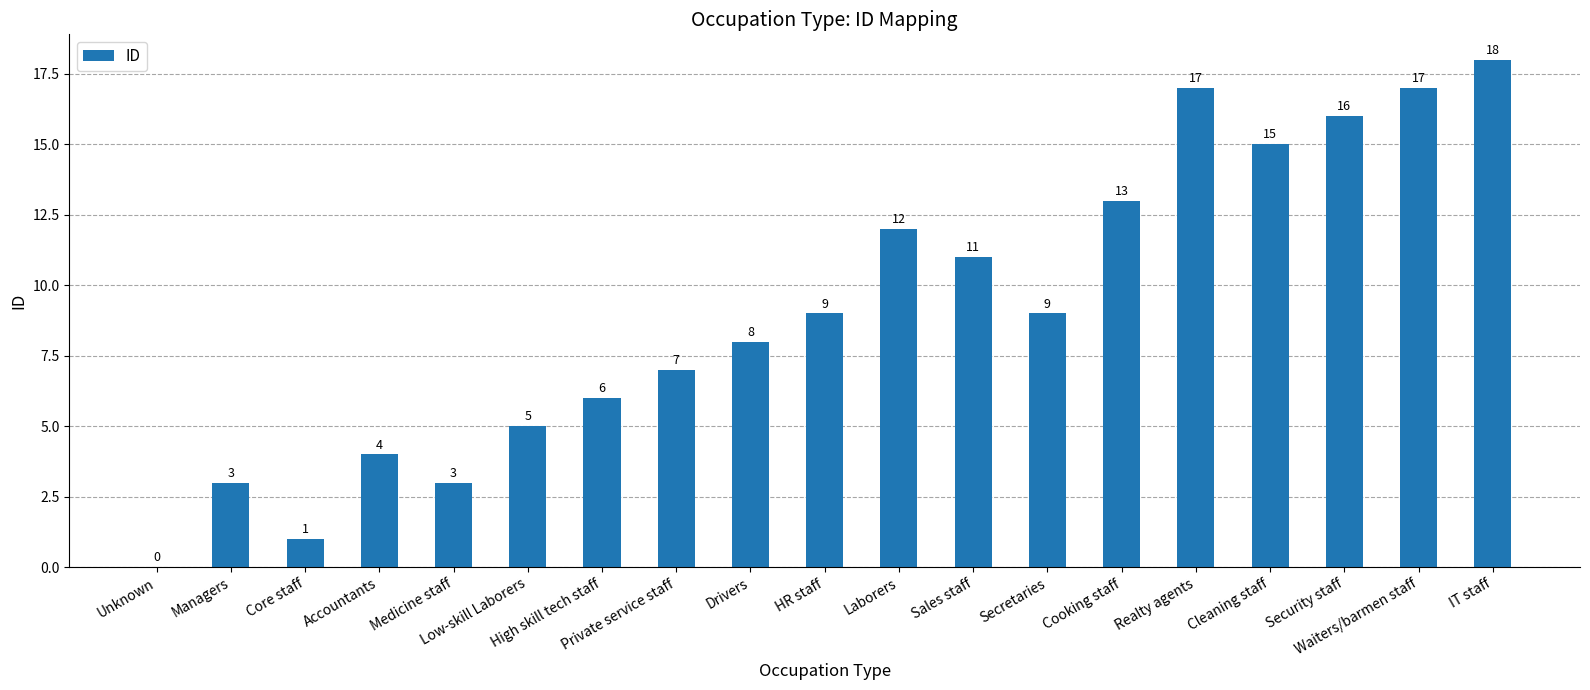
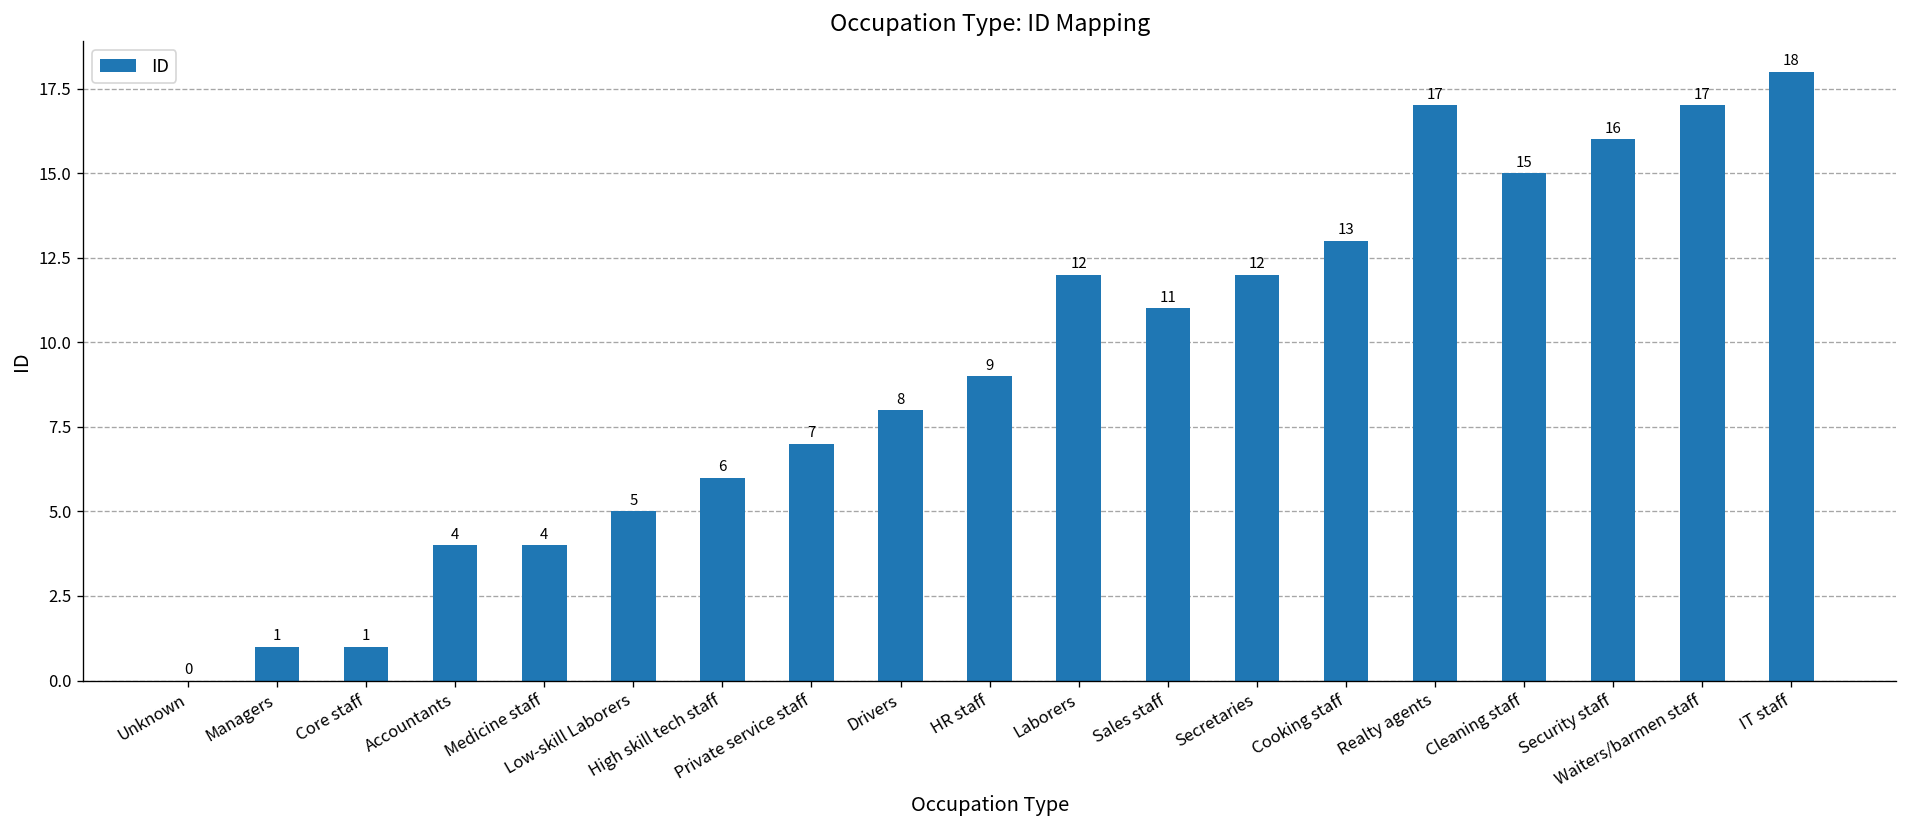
  {
    "Unknown": 0,
-   "Managers": 3,
+   "Managers": 1,
    "Core staff": 1,
    "Accountants": 4,
-   "Medicine staff": 3,
+   "Medicine staff": 4,
    "Low-skill Laborers": 5,
    "High skill tech staff": 6,
    "Private service staff": 7,
    "Drivers": 8,
    "HR staff": 9,
    "Laborers": 12,
    "Sales staff": 11,
-   "Secretaries": 9,
+   "Secretaries": 12,
    "Cooking staff": 13,
    "Realty agents": 17,
    "Cleaning staff": 15,
    "Security staff": 16,
    "Waiters/barmen staff": 17,
    "IT staff": 18
  }
